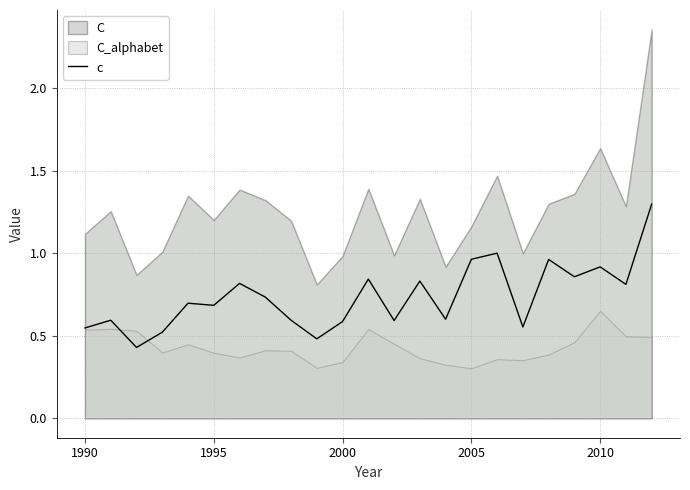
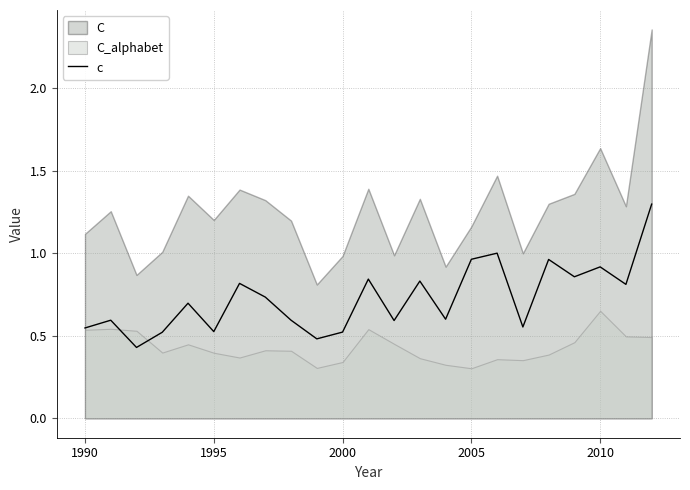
  {
    "c": {
-     "1995": 0.68,
-     "2000": 0.59,
+     "1995": 0.53,
+     "2000": 0.52,
      "2005": 0.96,
      "2010": 0.92
    }
  }
